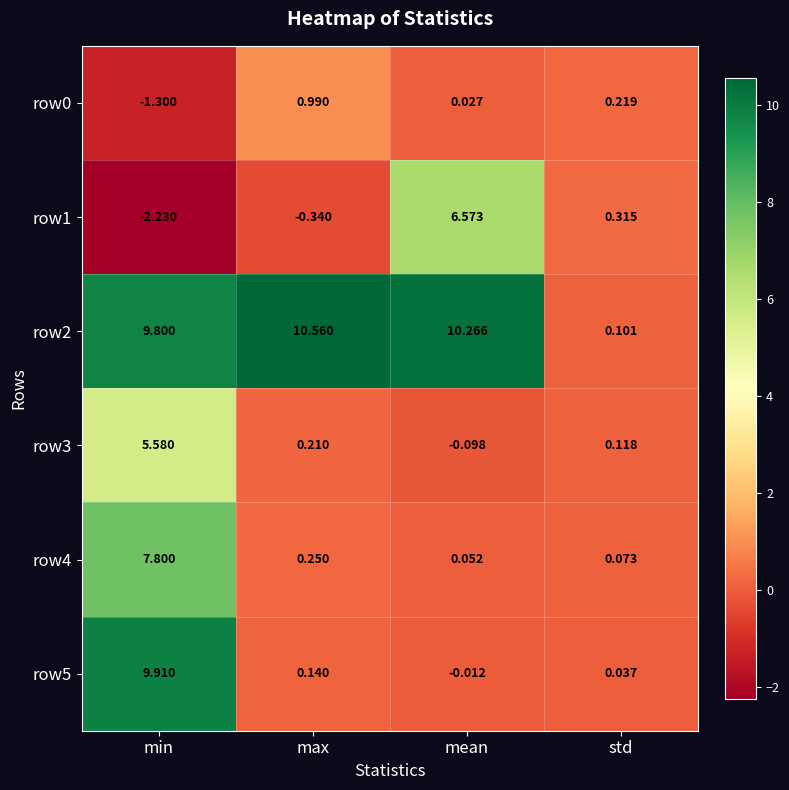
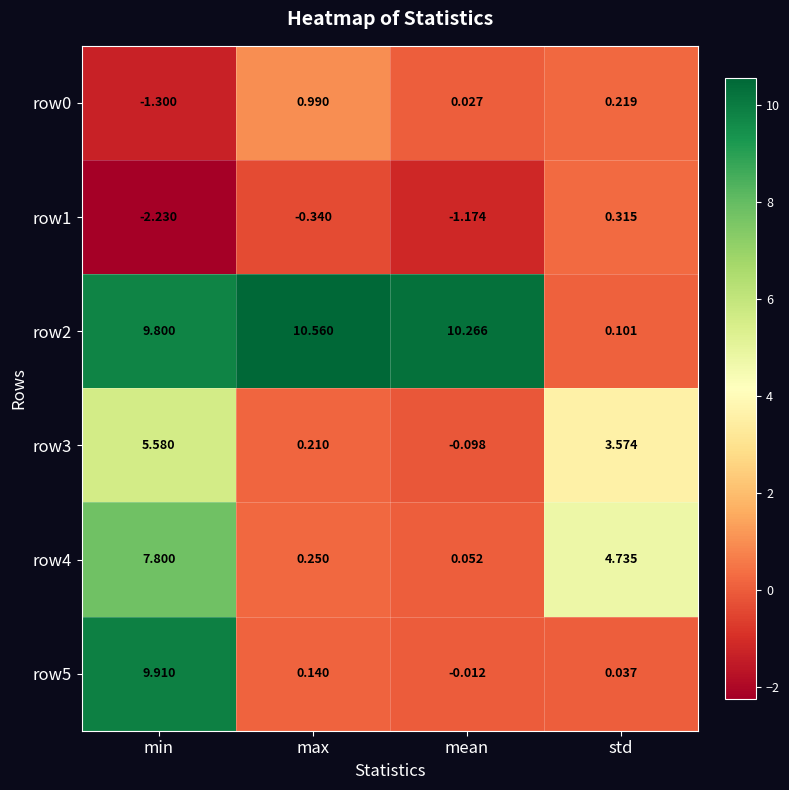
  {
    "row0": {
      "min": -1.300,
      "max": 0.990,
      "mean": 0.027,
      "std": 0.219
    },
    "row1": {
      "min": -2.230,
      "max": -0.340,
-     "mean": 6.573,
+     "mean": -1.174,
      "std": 0.315
    },
    "row2": {
      "min": 9.800,
      "max": 10.560,
      "mean": 10.266,
      "std": 0.101
    },
    "row3": {
      "min": 5.580,
      "max": 0.210,
      "mean": -0.098,
-     "std": 0.118
+     "std": 3.574
    },
    "row4": {
      "min": 7.800,
      "max": 0.250,
      "mean": 0.052,
-     "std": 0.073
+     "std": 4.735
    },
    "row5": {
      "min": 9.910,
      "max": 0.140,
      "mean": -0.012,
      "std": 0.037
    }
  }
